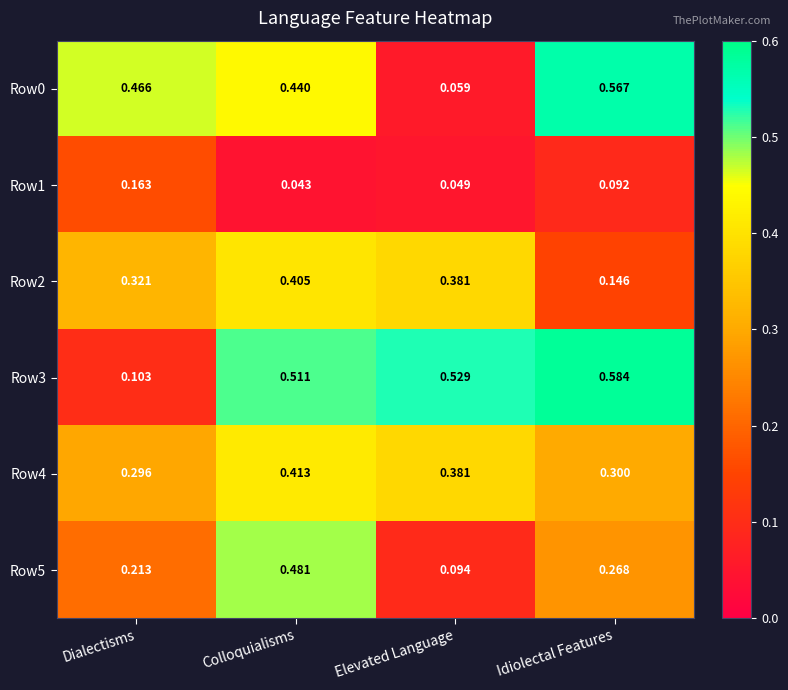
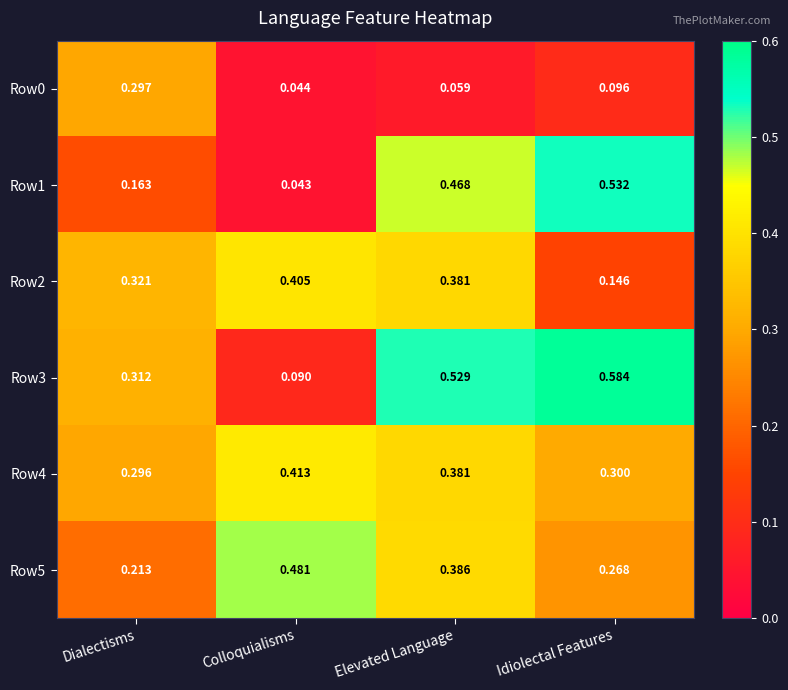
  {
    "Row0": {
-     "Dialectisms": 0.466,
-     "Colloquialisms": 0.440,
+     "Dialectisms": 0.297,
+     "Colloquialisms": 0.044,
      "Elevated Language": 0.059,
-     "Idiolectal Features": 0.567
+     "Idiolectal Features": 0.096
    },
    "Row1": {
      "Dialectisms": 0.163,
      "Colloquialisms": 0.043,
-     "Elevated Language": 0.049,
-     "Idiolectal Features": 0.092
+     "Elevated Language": 0.468,
+     "Idiolectal Features": 0.532
    },
    "Row2": {
      "Dialectisms": 0.321,
      "Colloquialisms": 0.405,
      "Elevated Language": 0.381,
      "Idiolectal Features": 0.146
    },
    "Row3": {
-     "Dialectisms": 0.103,
-     "Colloquialisms": 0.511,
+     "Dialectisms": 0.312,
+     "Colloquialisms": 0.090,
      "Elevated Language": 0.529,
      "Idiolectal Features": 0.584
    },
    "Row4": {
      "Dialectisms": 0.296,
      "Colloquialisms": 0.413,
      "Elevated Language": 0.381,
      "Idiolectal Features": 0.300
    },
    "Row5": {
      "Dialectisms": 0.213,
      "Colloquialisms": 0.481,
-     "Elevated Language": 0.094,
+     "Elevated Language": 0.386,
      "Idiolectal Features": 0.268
    }
  }
